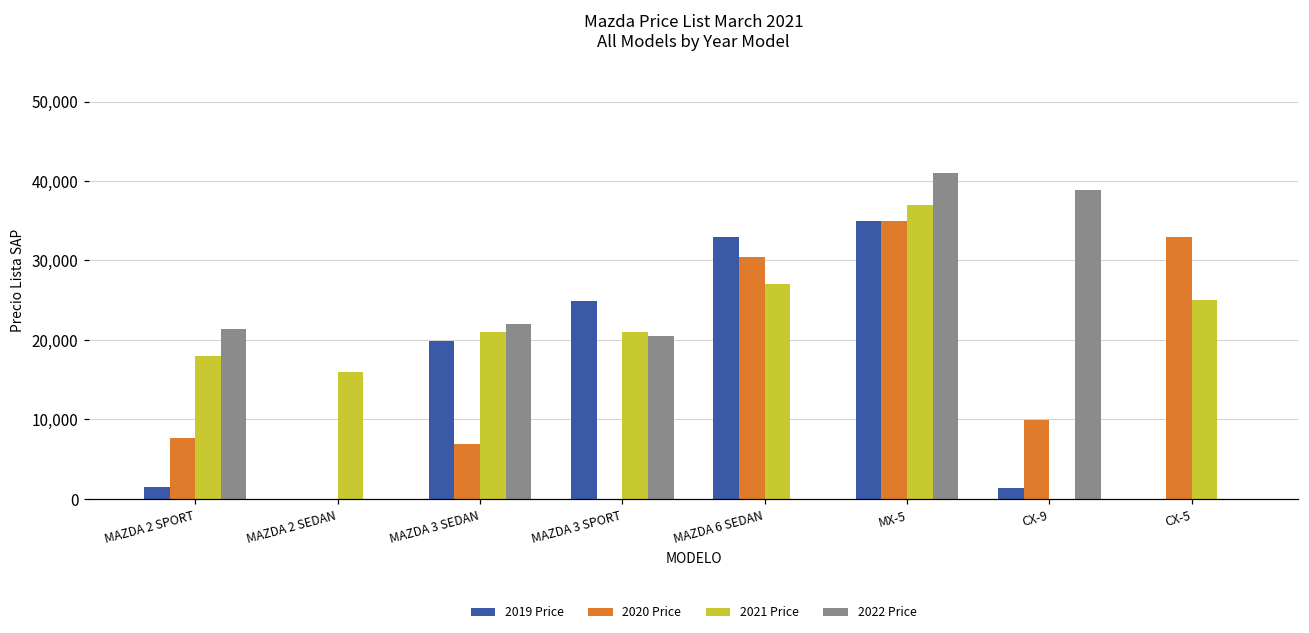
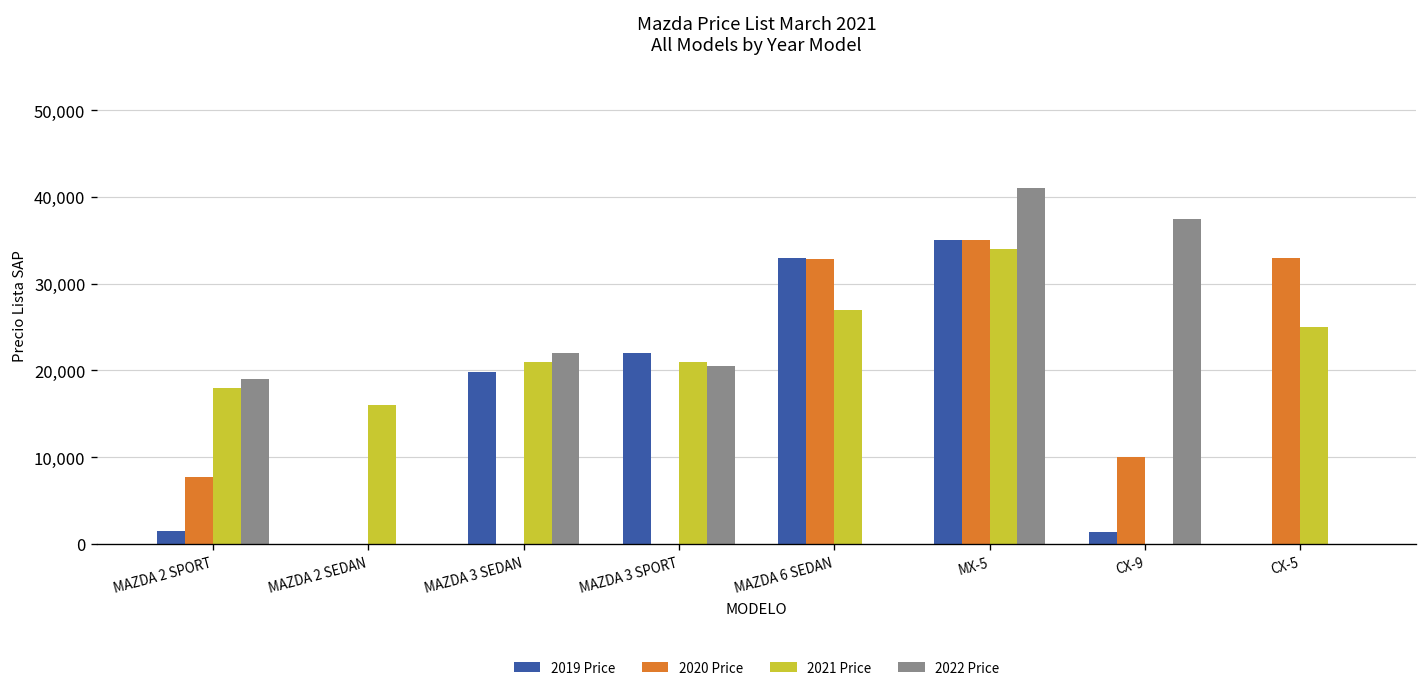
  {
    "2019 Price": {
      "MAZDA 2 SPORT": "1,000",
      "MAZDA 2 SEDAN": "0",
      "MAZDA 3 SEDAN": "20,000",
-     "MAZDA 3 SPORT": "25,000",
+     "MAZDA 3 SPORT": "22,000",
      "MAZDA 6 SEDAN": "33,000",
      "MX-5": "35,000",
      "CX-9": "1,000",
      "CX-5": "0"
    },
    "2020 Price": {
      "MAZDA 2 SPORT": "8,000",
      "MAZDA 2 SEDAN": "0",
-     "MAZDA 3 SEDAN": "7,000",
+     "MAZDA 3 SEDAN": "0",
      "MAZDA 3 SPORT": "0",
-     "MAZDA 6 SEDAN": "30,000",
+     "MAZDA 6 SEDAN": "33,000",
      "MX-5": "35,000",
      "CX-9": "10,000",
      "CX-5": "33,000"
    },
    "2021 Price": {
      "MAZDA 2 SPORT": "18,000",
      "MAZDA 2 SEDAN": "16,000",
      "MAZDA 3 SEDAN": "21,000",
      "MAZDA 3 SPORT": "21,000",
      "MAZDA 6 SEDAN": "27,000",
-     "MX-5": "37,000",
+     "MX-5": "34,000",
      "CX-9": "0",
      "CX-5": "25,000"
    },
    "2022 Price": {
-     "MAZDA 2 SPORT": "21,000",
+     "MAZDA 2 SPORT": "19,000",
      "MAZDA 2 SEDAN": "0",
      "MAZDA 3 SEDAN": "22,000",
      "MAZDA 3 SPORT": "21,000",
      "MAZDA 6 SEDAN": "0",
      "MX-5": "41,000",
-     "CX-9": "39,000",
+     "CX-9": "37,000",
      "CX-5": "0"
    }
  }
